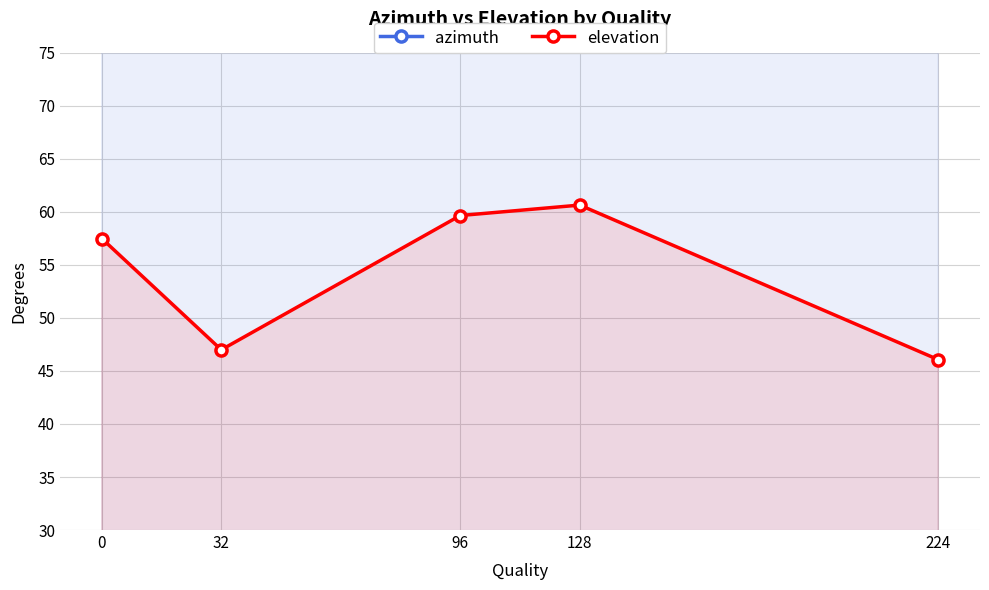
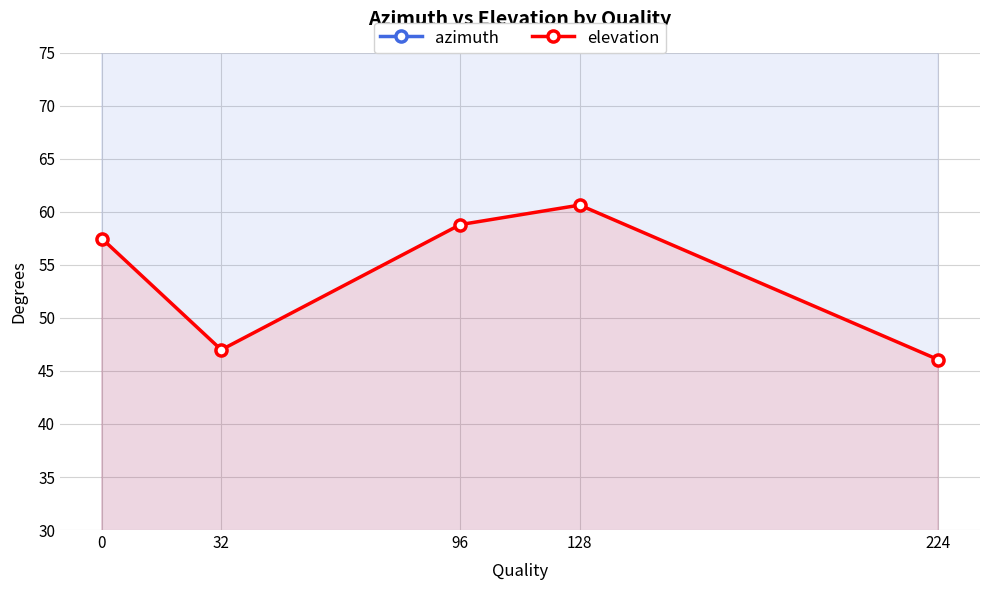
  {
    "elevation": {
      "0": 57.5,
      "32": 47.0,
-     "96": 59.7,
+     "96": 58.8,
      "128": 60.6,
      "224": 46.1
    }
  }
